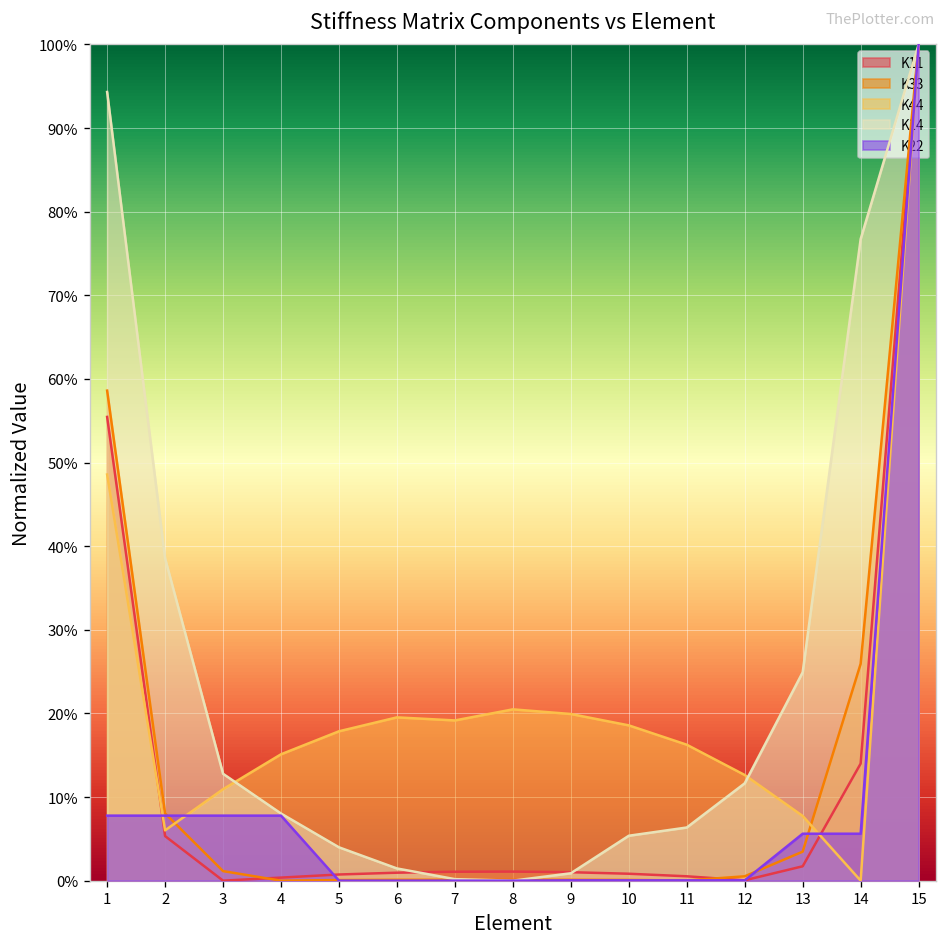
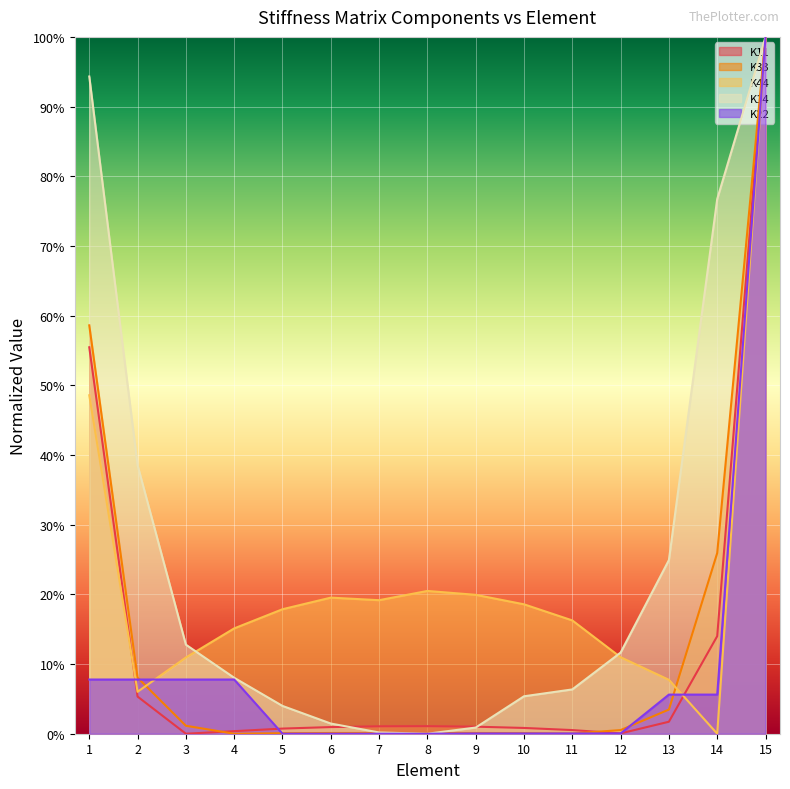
  {
    "K11": {
      "1": "55%",
      "2": "5%",
      "3": "0%",
      "5": "1%",
      "6": "1%",
      "7": "1%",
      "8": "1%",
      "10": "1%",
      "11": "1%",
      "13": "2%",
      "14": "14%"
    },
    "K33": {
      "1": "59%",
      "3": "1%",
      "12": "1%",
      "13": "3%",
      "14": "26%"
    },
    "K44": {
      "1": "49%",
      "2": "6%",
      "3": "11%",
      "4": "15%",
      "5": "18%",
      "6": "20%",
      "7": "19%",
      "8": "20%",
      "9": "20%",
      "10": "19%",
      "11": "16%",
-     "12": "13%",
+     "12": "11%",
      "13": "8%",
      "14": "0%"
    },
    "K14": {
      "1": "94%",
      "2": "39%",
      "3": "13%",
      "5": "4%",
      "6": "1%",
      "10": "5%",
      "11": "6%",
      "12": "12%",
      "13": "25%",
      "14": "77%"
    },
    "K22": {
      "1": "8%",
      "3": "8%",
      "13": "6%",
      "14": "6%"
    }
  }
